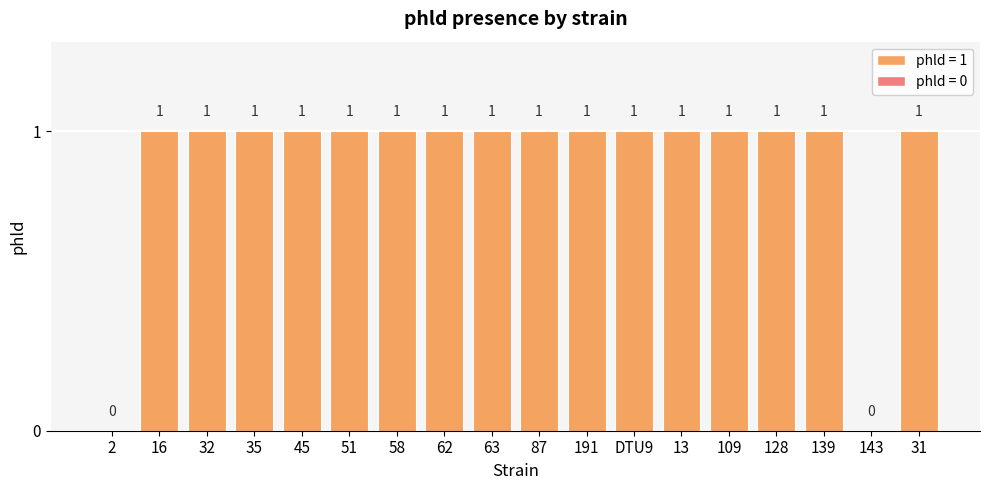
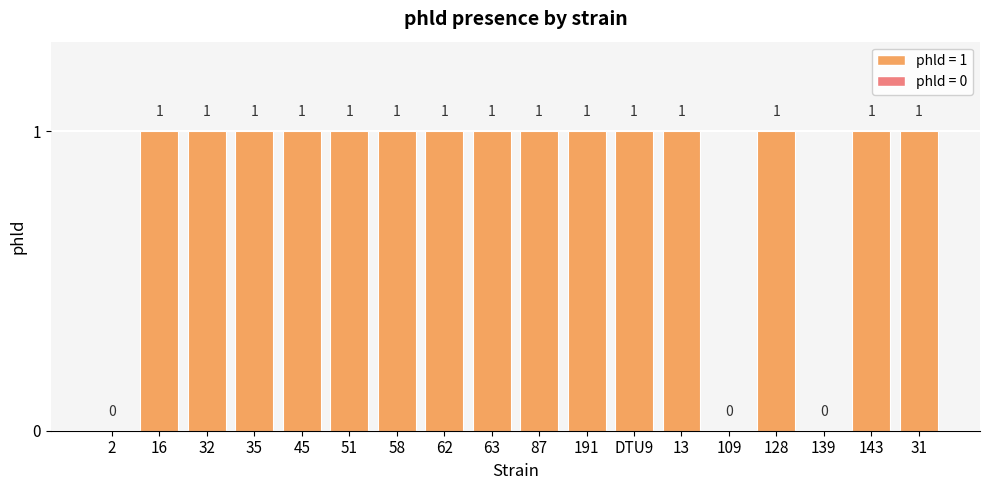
  {
    "2": 0,
    "16": 1,
    "32": 1,
    "35": 1,
    "45": 1,
    "51": 1,
    "58": 1,
    "62": 1,
    "63": 1,
    "87": 1,
    "191": 1,
    "DTU9": 1,
    "13": 1,
-   "109": 1,
+   "109": 0,
    "128": 1,
-   "139": 1,
-   "143": 0,
+   "139": 0,
+   "143": 1,
    "31": 1
  }
